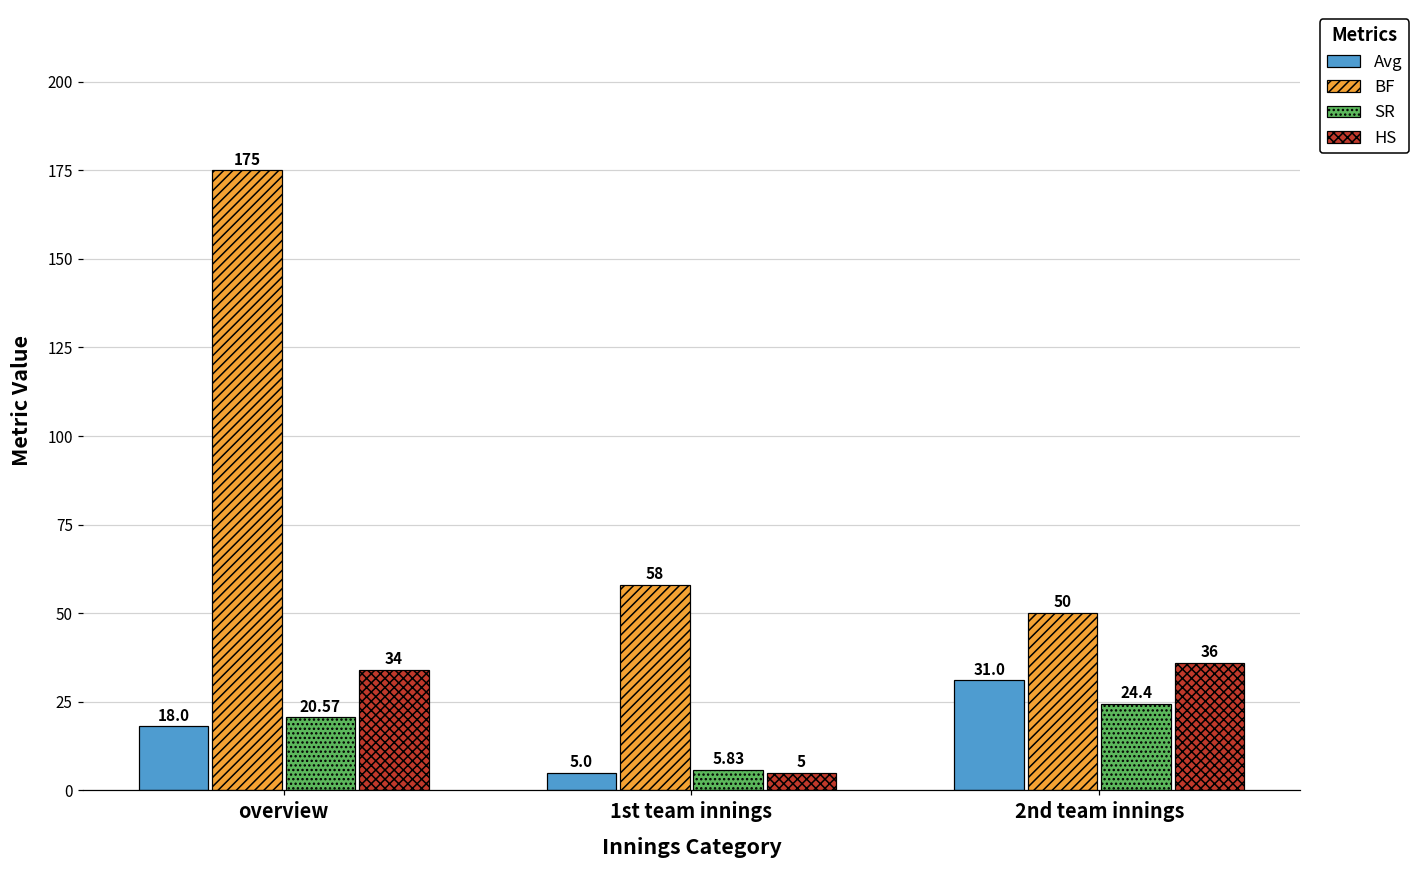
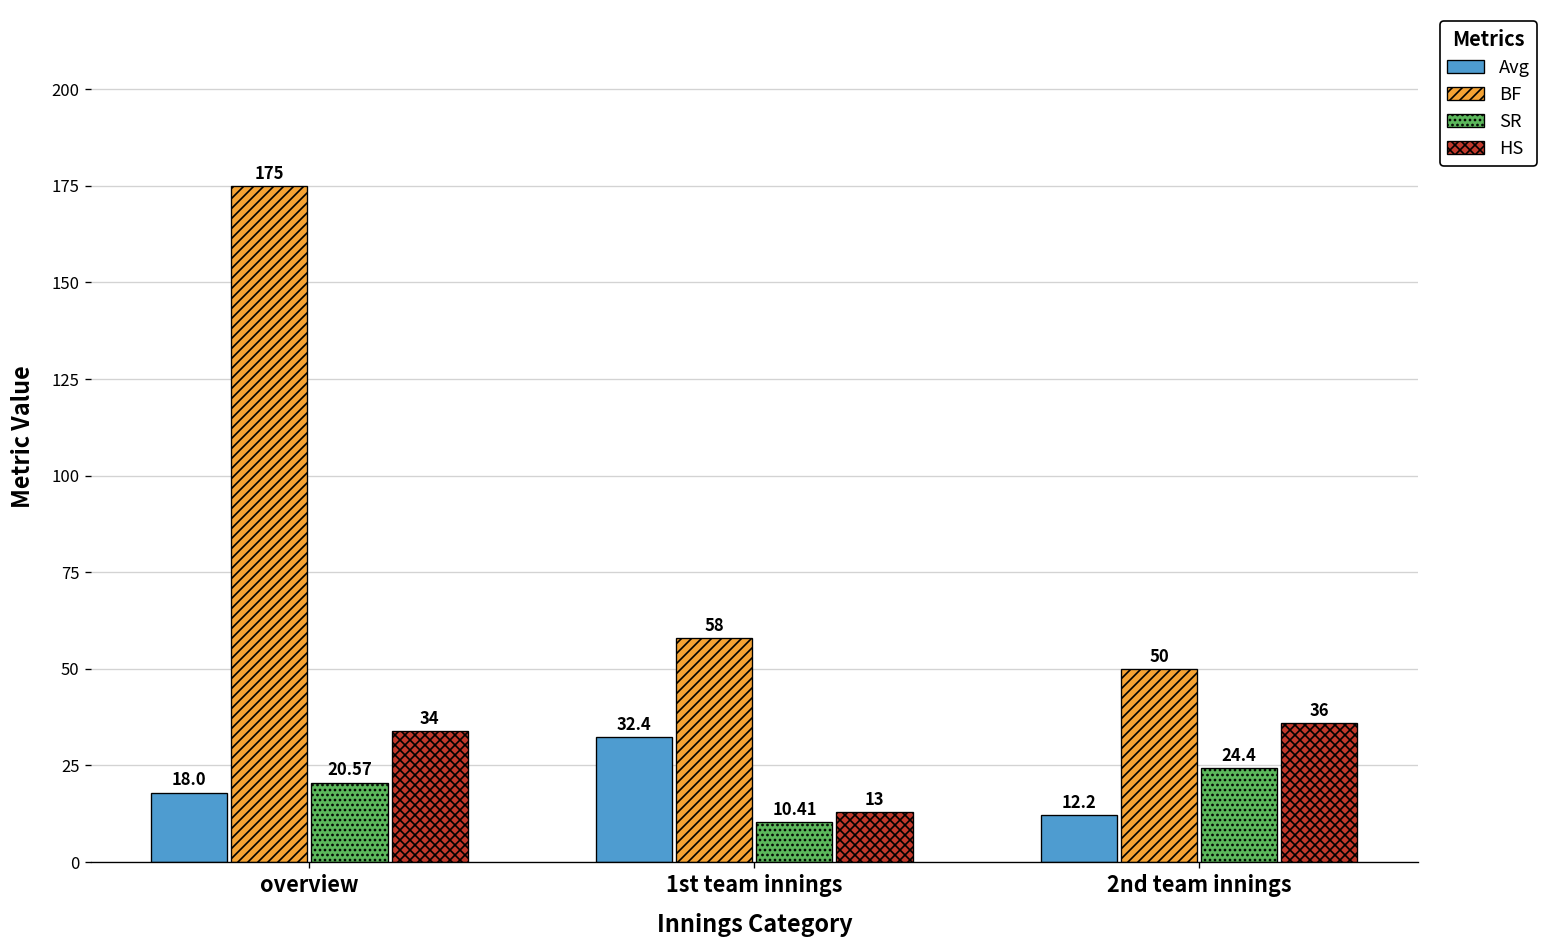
  {
    "Avg": {
      "overview": 18.0,
-     "1st team innings": 5.0,
-     "2nd team innings": 31.0
+     "1st team innings": 32.4,
+     "2nd team innings": 12.2
    },
    "BF": {
      "overview": 175,
      "1st team innings": 58,
      "2nd team innings": 50
    },
    "SR": {
      "overview": 20.57,
-     "1st team innings": 5.83,
+     "1st team innings": 10.41,
      "2nd team innings": 24.4
    },
    "HS": {
      "overview": 34,
-     "1st team innings": 5,
+     "1st team innings": 13,
      "2nd team innings": 36
    }
  }
